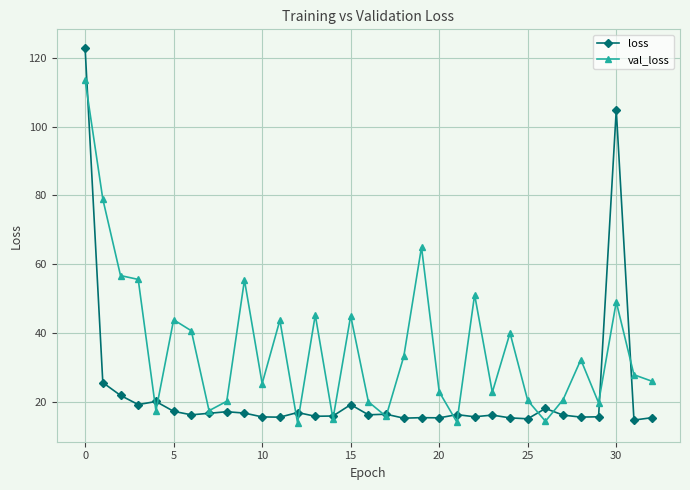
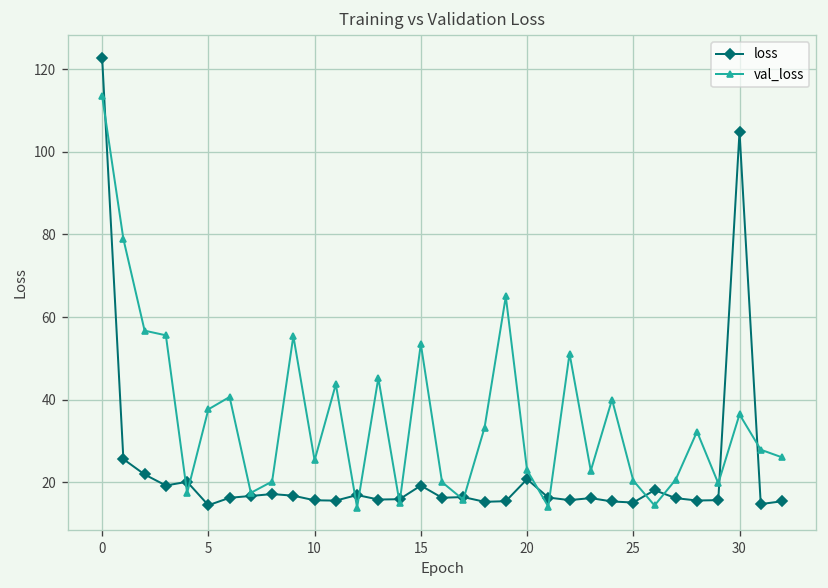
  {
    "loss": {
      "0": 123,
-     "5": 17,
+     "5": 14,
      "10": 16,
      "15": 19,
-     "20": 15,
+     "20": 21,
      "25": 15,
      "30": 105
    },
    "val_loss": {
      "0": 114,
-     "5": 44,
+     "5": 38,
      "10": 25,
-     "15": 45,
+     "15": 54,
      "20": 23,
      "25": 20,
-     "30": 49
+     "30": 36
    }
  }
